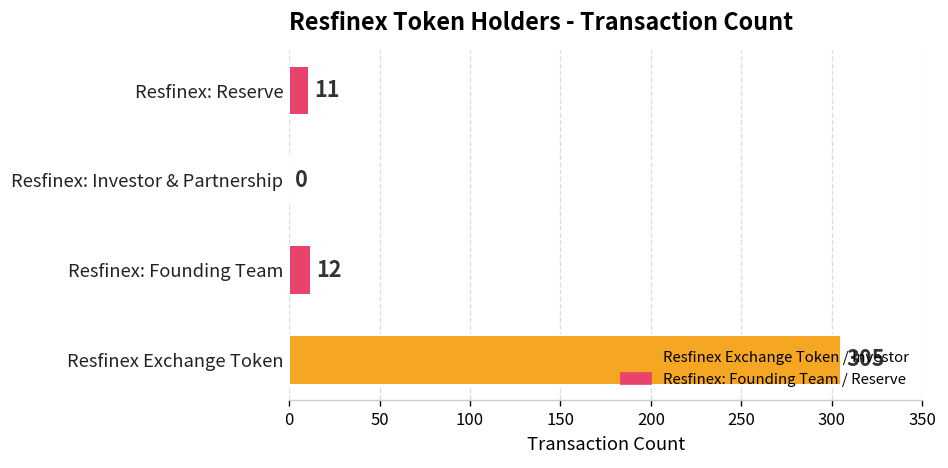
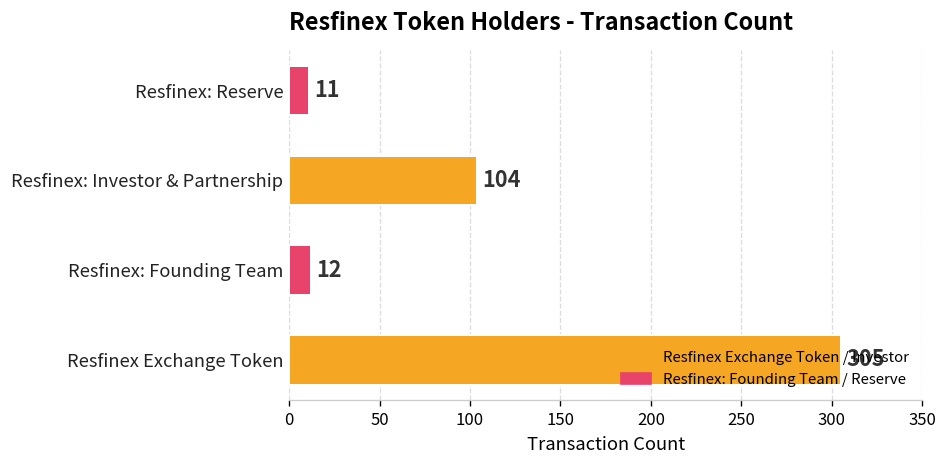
  {
    "Resfinex: Reserve": 11,
-   "Resfinex: Investor & Partnership": 0,
+   "Resfinex: Investor & Partnership": 104,
    "Resfinex: Founding Team": 12,
    "Resfinex Exchange Token": 305
  }
